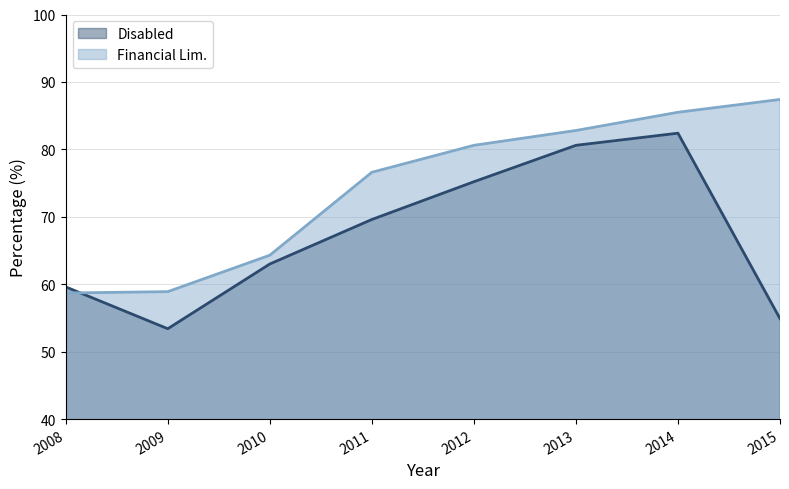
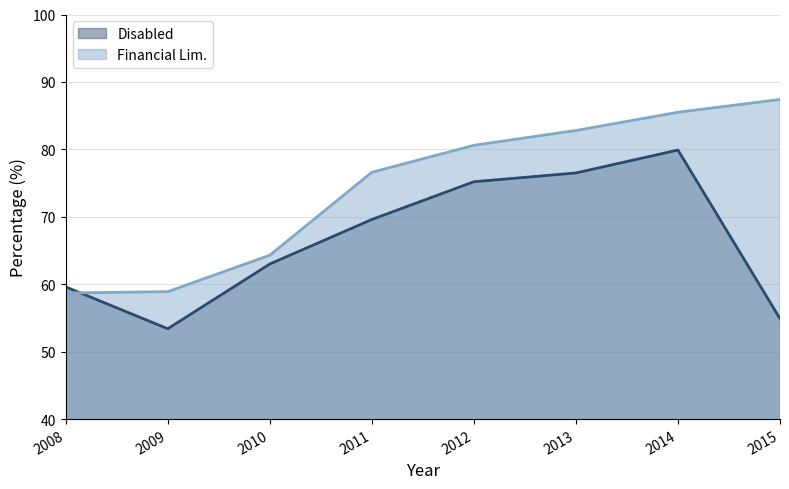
  {
    "Disabled": {
      "2008": 60,
      "2009": 53,
      "2010": 63,
      "2011": 70,
      "2012": 75,
-     "2013": 81,
-     "2014": 82,
+     "2013": 77,
+     "2014": 80,
      "2015": 55
    },
    "Financial Lim.": {
      "2008": 59,
      "2009": 59,
      "2010": 64,
      "2011": 77,
      "2012": 81,
      "2013": 83,
      "2014": 86,
      "2015": 87
    }
  }
